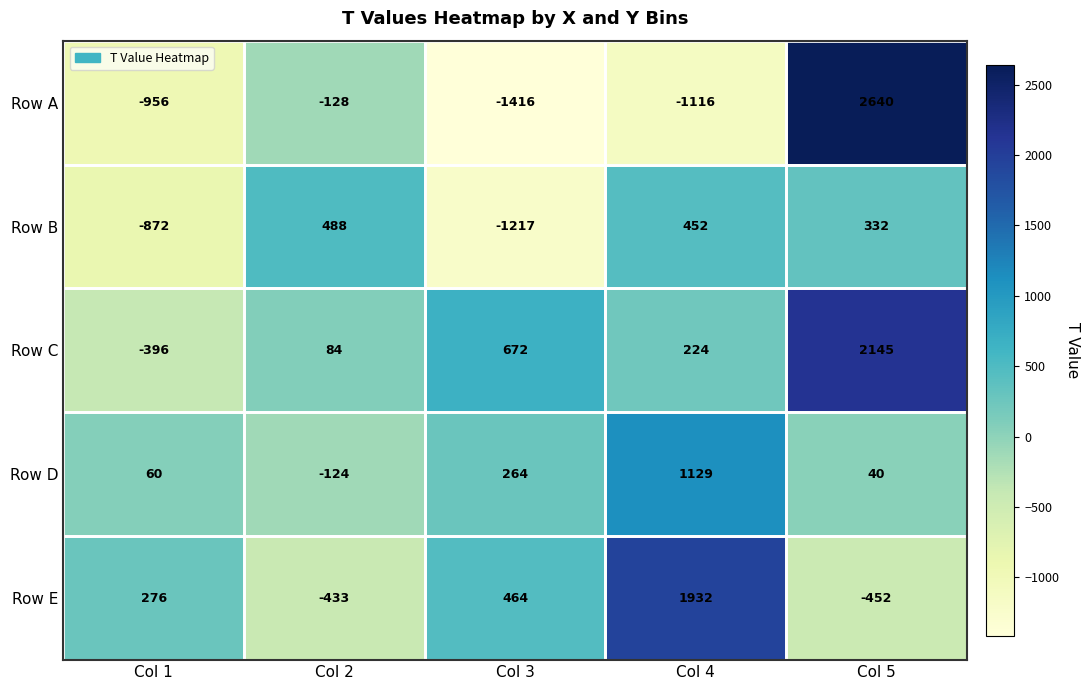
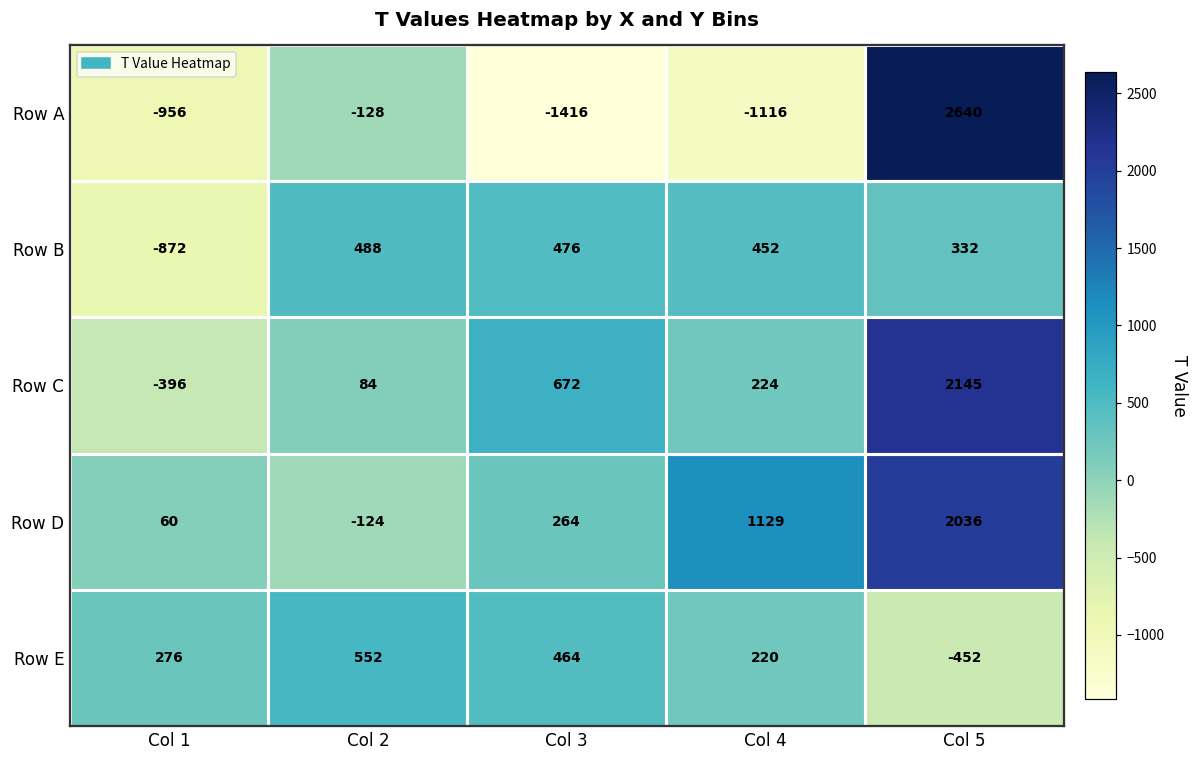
  {
    "Row A": {
      "Col 1": -956,
      "Col 2": -128,
      "Col 3": -1416,
      "Col 4": -1116,
      "Col 5": 2640
    },
    "Row B": {
      "Col 1": -872,
      "Col 2": 488,
-     "Col 3": -1217,
+     "Col 3": 476,
      "Col 4": 452,
      "Col 5": 332
    },
    "Row C": {
      "Col 1": -396,
      "Col 2": 84,
      "Col 3": 672,
      "Col 4": 224,
      "Col 5": 2145
    },
    "Row D": {
      "Col 1": 60,
      "Col 2": -124,
      "Col 3": 264,
      "Col 4": 1129,
-     "Col 5": 40
+     "Col 5": 2036
    },
    "Row E": {
      "Col 1": 276,
-     "Col 2": -433,
+     "Col 2": 552,
      "Col 3": 464,
-     "Col 4": 1932,
+     "Col 4": 220,
      "Col 5": -452
    }
  }
